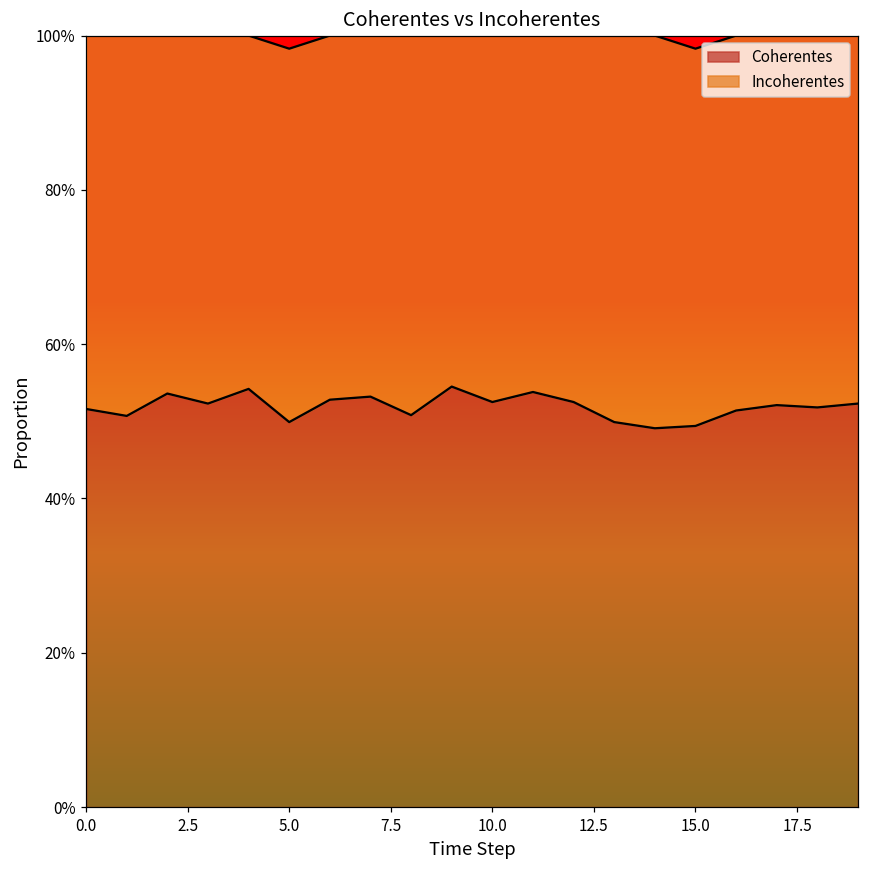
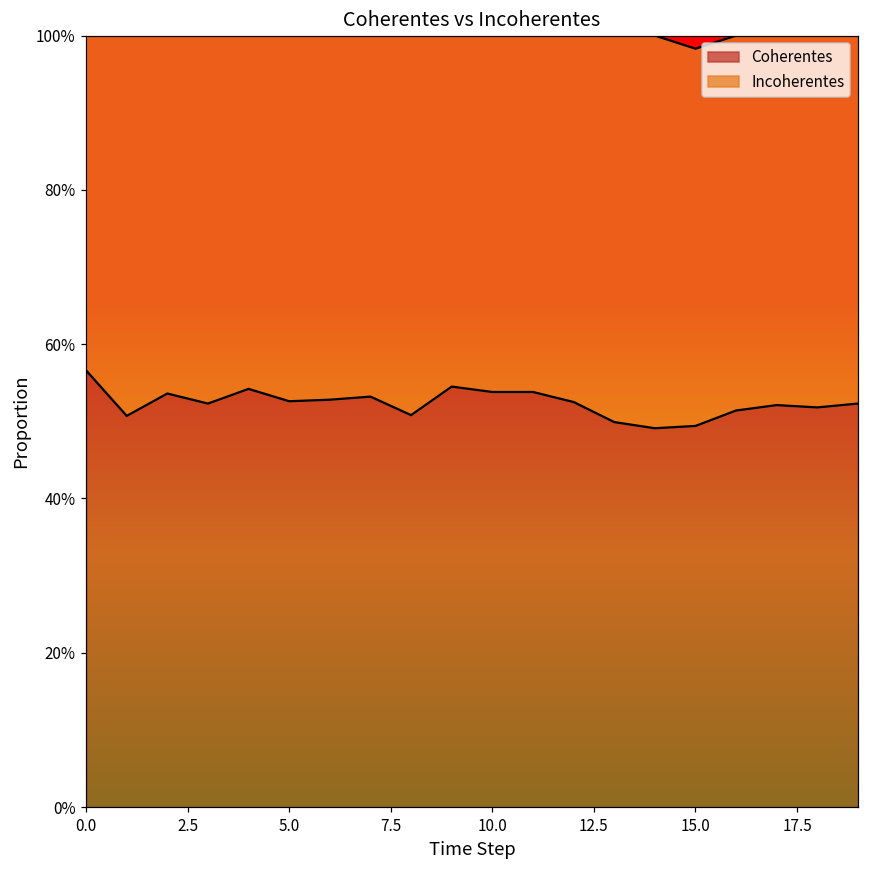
  {
    "Coherentes": {
-     "0.0": "52%",
-     "5.0": "50%",
-     "10.0": "53%",
+     "0.0": "57%",
+     "5.0": "53%",
+     "10.0": "54%",
      "15.0": "49%"
    },
    "Incoherentes": {
      "15.0": "49%"
    }
  }
